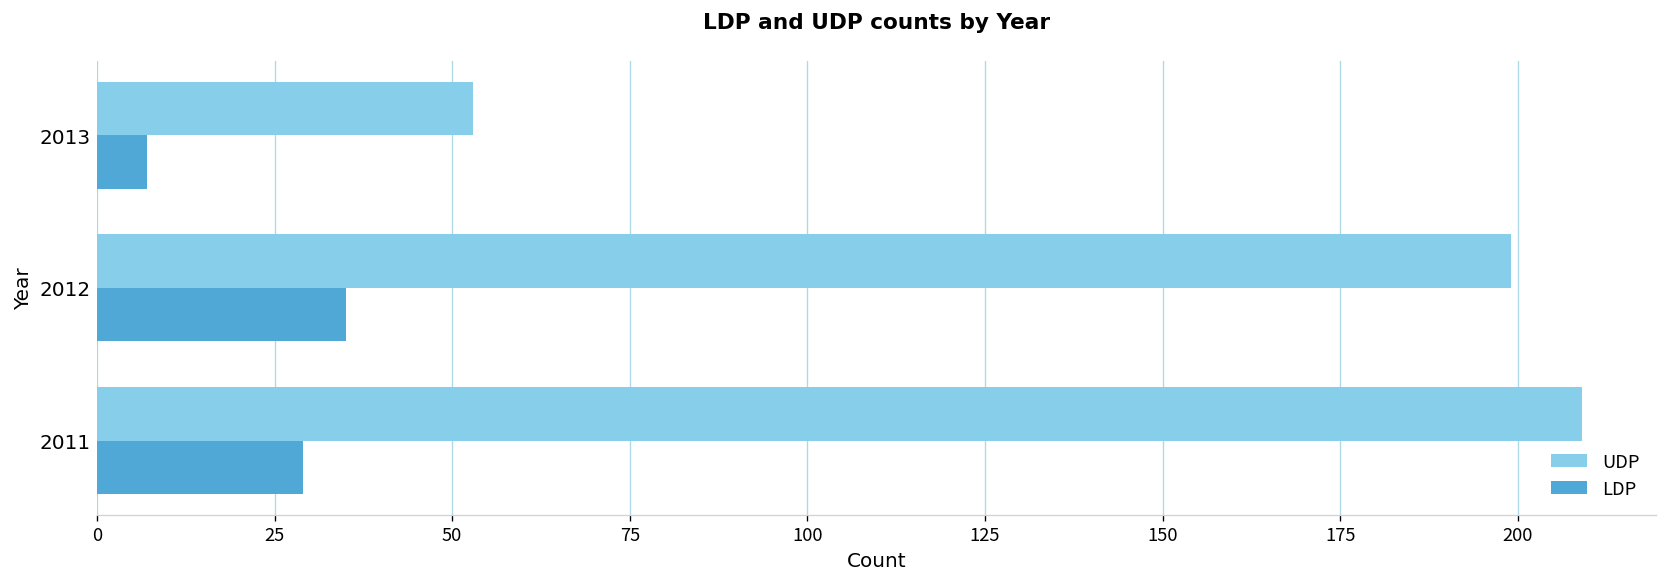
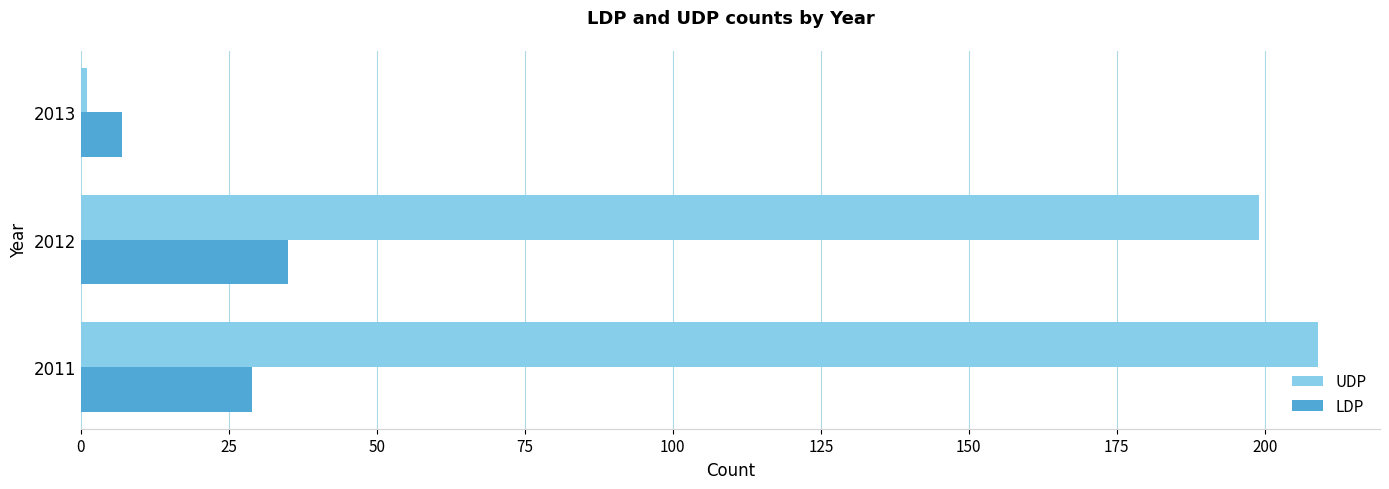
  {
    "UDP": {
-     "2013": 53,
+     "2013": 1,
      "2012": 199,
      "2011": 209
    },
    "LDP": {
      "2013": 7,
      "2012": 35,
      "2011": 29
    }
  }
